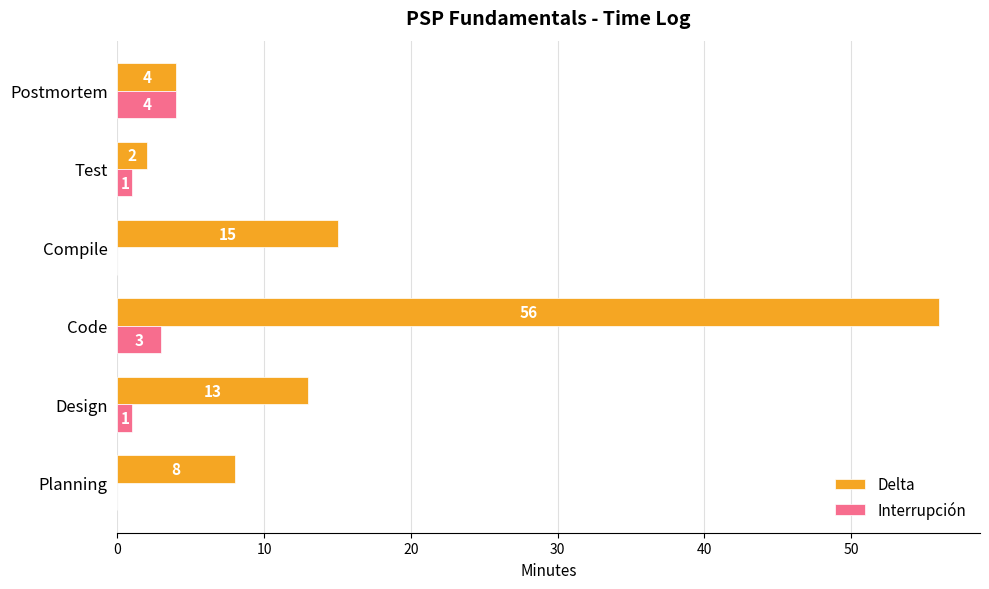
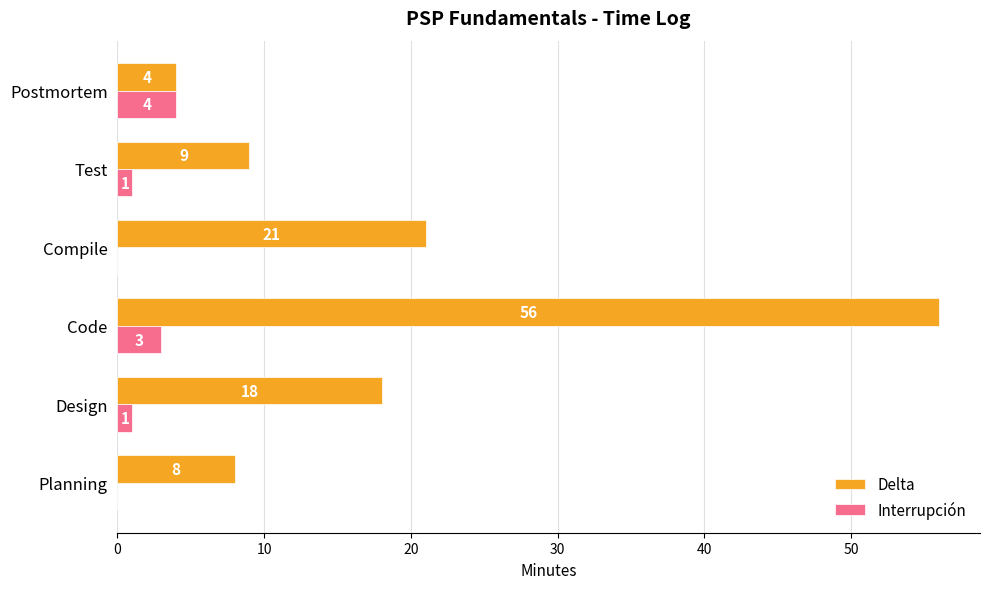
  {
    "Delta": {
      "Postmortem": 4,
-     "Test": 2,
-     "Compile": 15,
+     "Test": 9,
+     "Compile": 21,
      "Code": 56,
-     "Design": 13,
+     "Design": 18,
      "Planning": 8
    },
    "Interrupción": {
      "Postmortem": 4,
      "Test": 1,
      "Code": 3,
      "Design": 1
    }
  }
